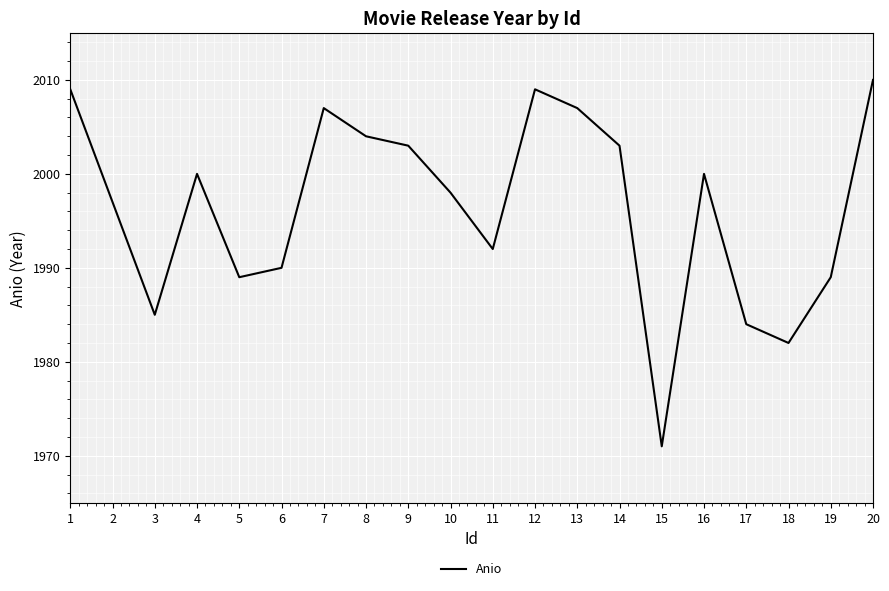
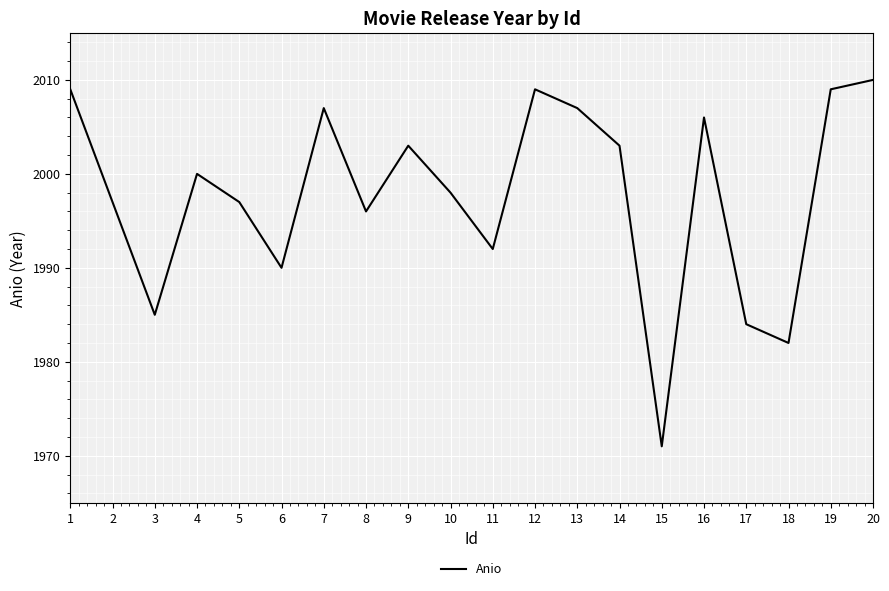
  {
    "1": 2009,
    "2": 1997,
    "3": 1985,
    "4": 2000,
-   "5": 1989,
+   "5": 1997,
    "6": 1990,
    "7": 2007,
-   "8": 2004,
+   "8": 1996,
    "9": 2003,
    "10": 1998,
    "11": 1992,
    "12": 2009,
    "13": 2007,
    "14": 2003,
    "15": 1971,
-   "16": 2000,
+   "16": 2006,
    "17": 1984,
    "18": 1982,
-   "19": 1989,
+   "19": 2009,
    "20": 2010
  }
